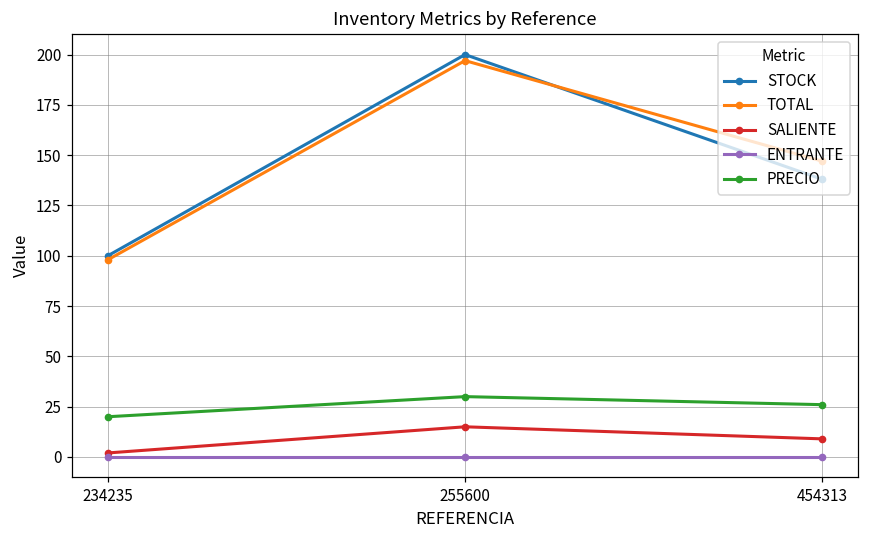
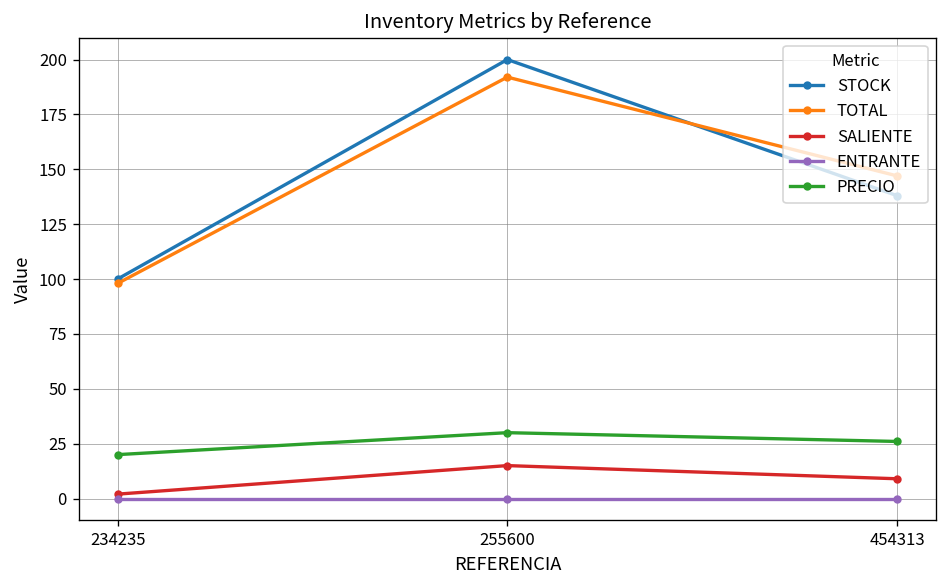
  {
    "STOCK": {
      "234235": 100,
      "255600": 200
    },
    "TOTAL": {
      "234235": 98,
-     "255600": 197
+     "255600": 192
    },
    "SALIENTE": {
      "234235": 2,
      "255600": 15,
      "454313": 9
    },
    "ENTRANTE": {
      "234235": 0,
      "255600": 0,
      "454313": 0
    },
    "PRECIO": {
      "234235": 20,
      "255600": 30,
      "454313": 26
    }
  }
